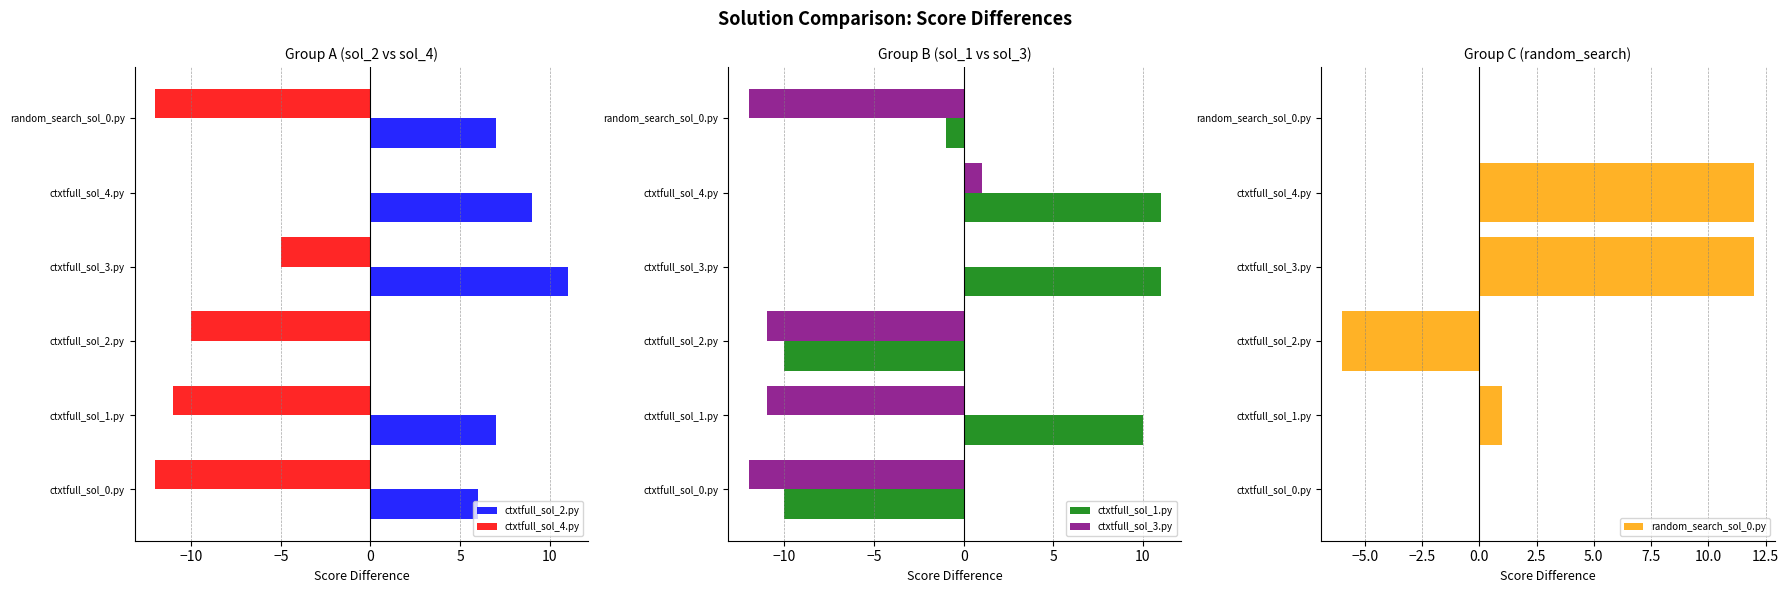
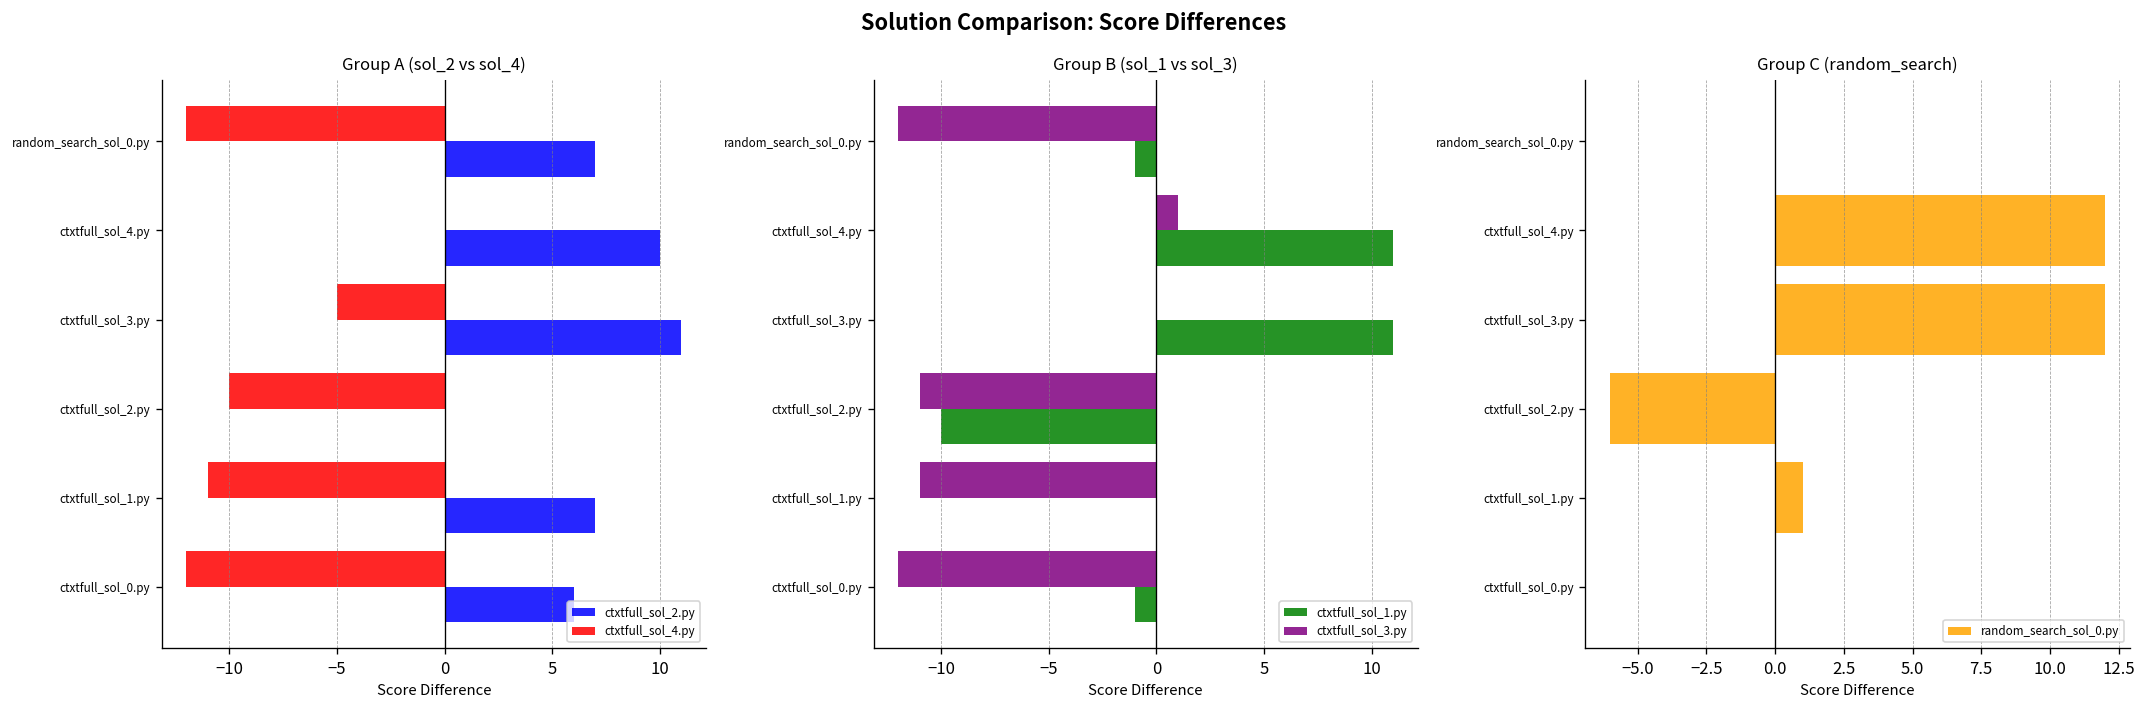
  {
    "Group A (sol_2 vs sol_4)": {
      "ctxtfull_sol_2.py": {
        "random_search_sol_0.py": 7,
-       "ctxtfull_sol_4.py": 9,
+       "ctxtfull_sol_4.py": 10,
        "ctxtfull_sol_3.py": 11,
        "ctxtfull_sol_2.py": 0,
        "ctxtfull_sol_1.py": 7
      },
      "ctxtfull_sol_4.py": {
        "random_search_sol_0.py": -12,
        "ctxtfull_sol_4.py": 0,
        "ctxtfull_sol_3.py": -5,
        "ctxtfull_sol_2.py": -10,
        "ctxtfull_sol_1.py": -11,
        "ctxtfull_sol_0.py": -12
      }
    },
    "Group B (sol_1 vs sol_3)": {
      "ctxtfull_sol_1.py": {
        "random_search_sol_0.py": -1,
        "ctxtfull_sol_4.py": 11,
        "ctxtfull_sol_3.py": 11,
        "ctxtfull_sol_2.py": -10,
-       "ctxtfull_sol_1.py": 10,
-       "ctxtfull_sol_0.py": -10
+       "ctxtfull_sol_1.py": 0,
+       "ctxtfull_sol_0.py": -1
      },
      "ctxtfull_sol_3.py": {
        "random_search_sol_0.py": -12,
        "ctxtfull_sol_4.py": 1,
        "ctxtfull_sol_3.py": 0,
        "ctxtfull_sol_2.py": -11,
        "ctxtfull_sol_1.py": -11,
        "ctxtfull_sol_0.py": -12
      }
    },
    "Group C (random_search)": {
      "random_search_sol_0.py": 0.0,
      "ctxtfull_sol_4.py": 12.0,
      "ctxtfull_sol_3.py": 12.0,
      "ctxtfull_sol_2.py": -6.0,
      "ctxtfull_sol_1.py": 1.0,
      "ctxtfull_sol_0.py": 0.0
    }
  }
